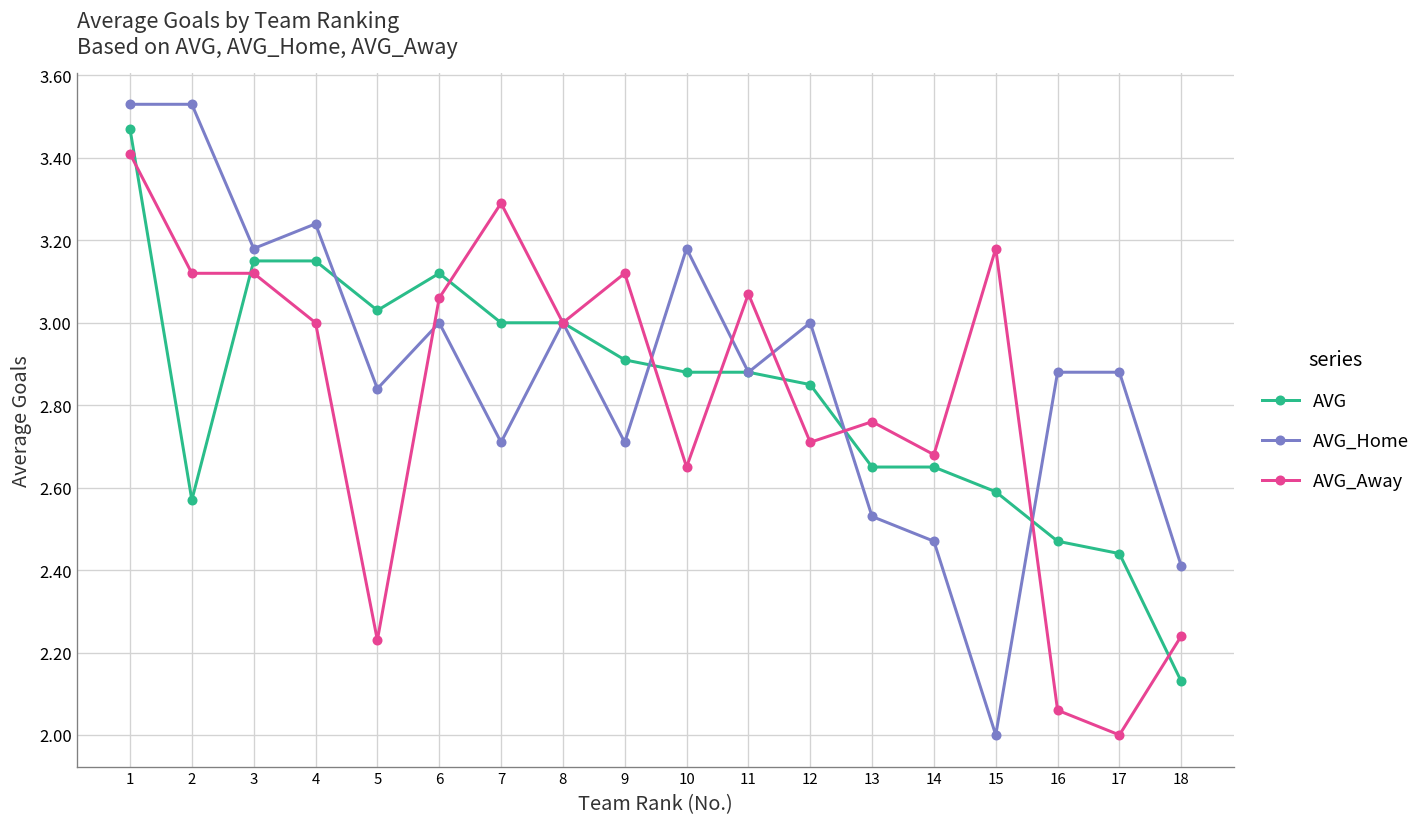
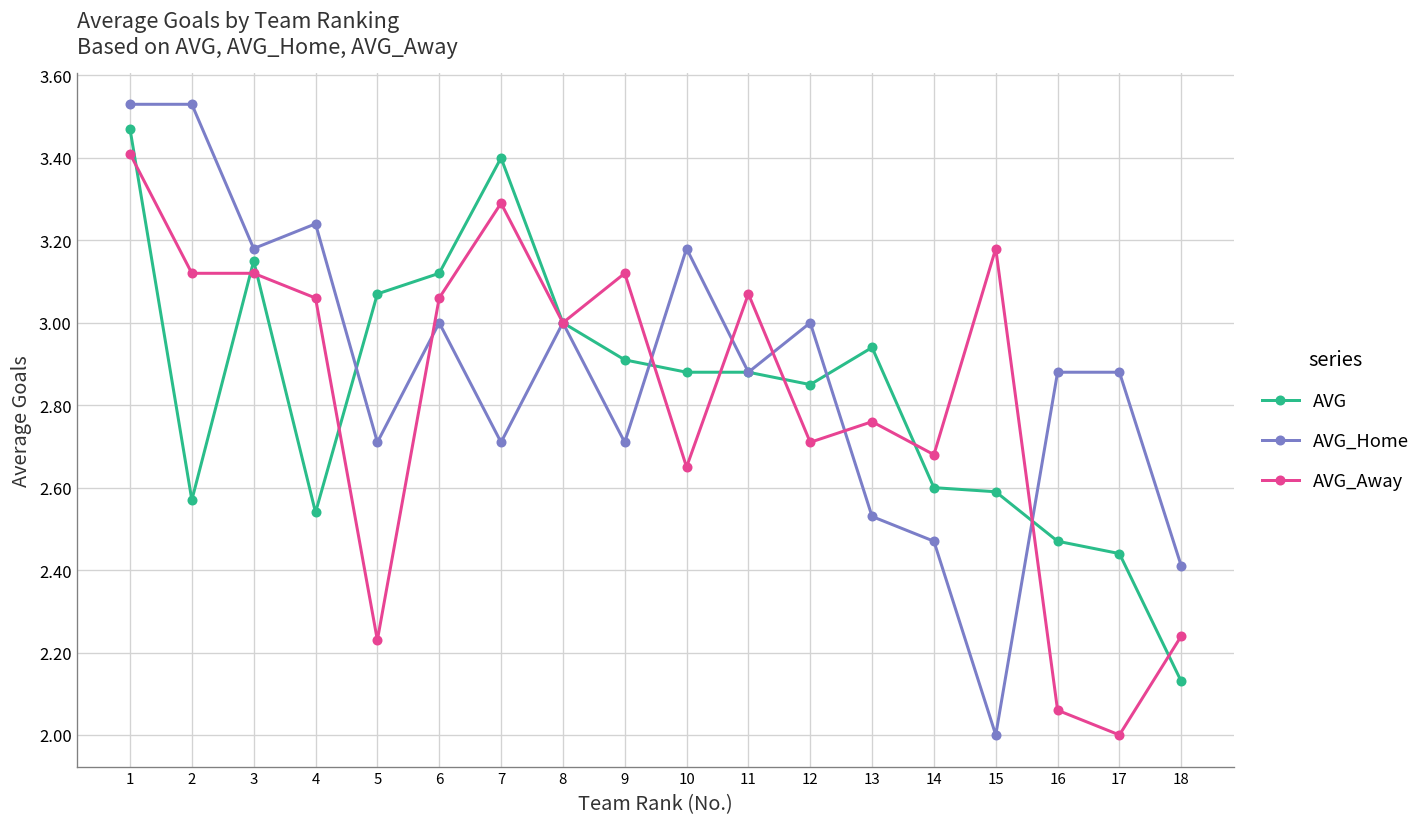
  {
    "AVG": {
      "1": 3.47,
      "2": 2.57,
      "3": 3.15,
-     "4": 3.15,
-     "5": 3.03,
+     "4": 2.54,
+     "5": 3.07,
      "6": 3.12,
-     "7": 3.0,
+     "7": 3.4,
      "9": 2.91,
      "10": 2.88,
      "12": 2.85,
-     "13": 2.65,
-     "14": 2.65,
+     "13": 2.94,
+     "14": 2.60,
      "15": 2.59,
      "16": 2.47,
      "17": 2.44,
      "18": 2.13
    },
    "AVG_Home": {
      "1": 3.53,
      "2": 3.53,
      "3": 3.18,
      "4": 3.24,
-     "5": 2.84,
+     "5": 2.71,
      "6": 3.00,
      "7": 2.71,
      "9": 2.71,
      "10": 3.18,
      "12": 3.00,
      "13": 2.53,
      "14": 2.47,
      "15": 2.00,
      "16": 2.88,
      "17": 2.88,
      "18": 2.41
    },
    "AVG_Away": {
      "1": 3.41,
      "2": 3.12,
      "3": 3.12,
-     "4": 3.00,
+     "4": 3.06,
      "5": 2.23,
      "6": 3.06,
      "7": 3.29,
      "9": 3.12,
      "10": 2.65,
      "11": 3.07,
      "12": 2.71,
      "13": 2.76,
      "14": 2.68,
      "15": 3.18,
      "16": 2.06,
      "17": 2.00,
      "18": 2.24
    }
  }
